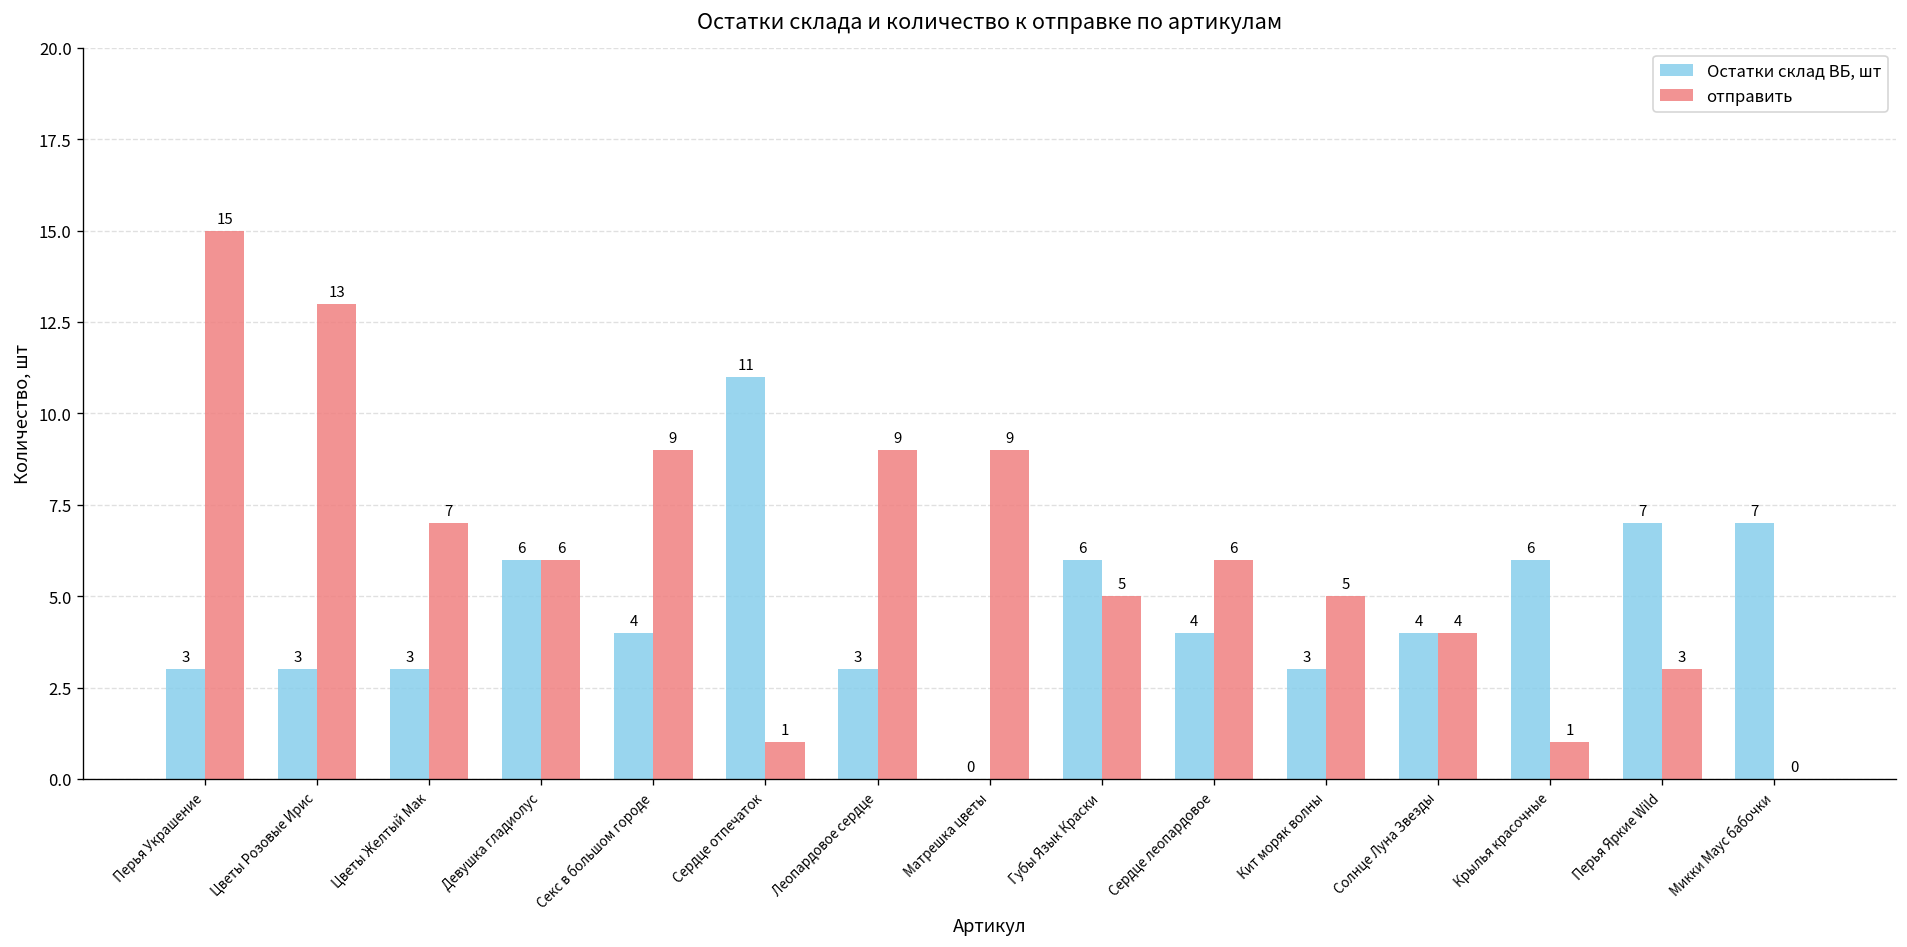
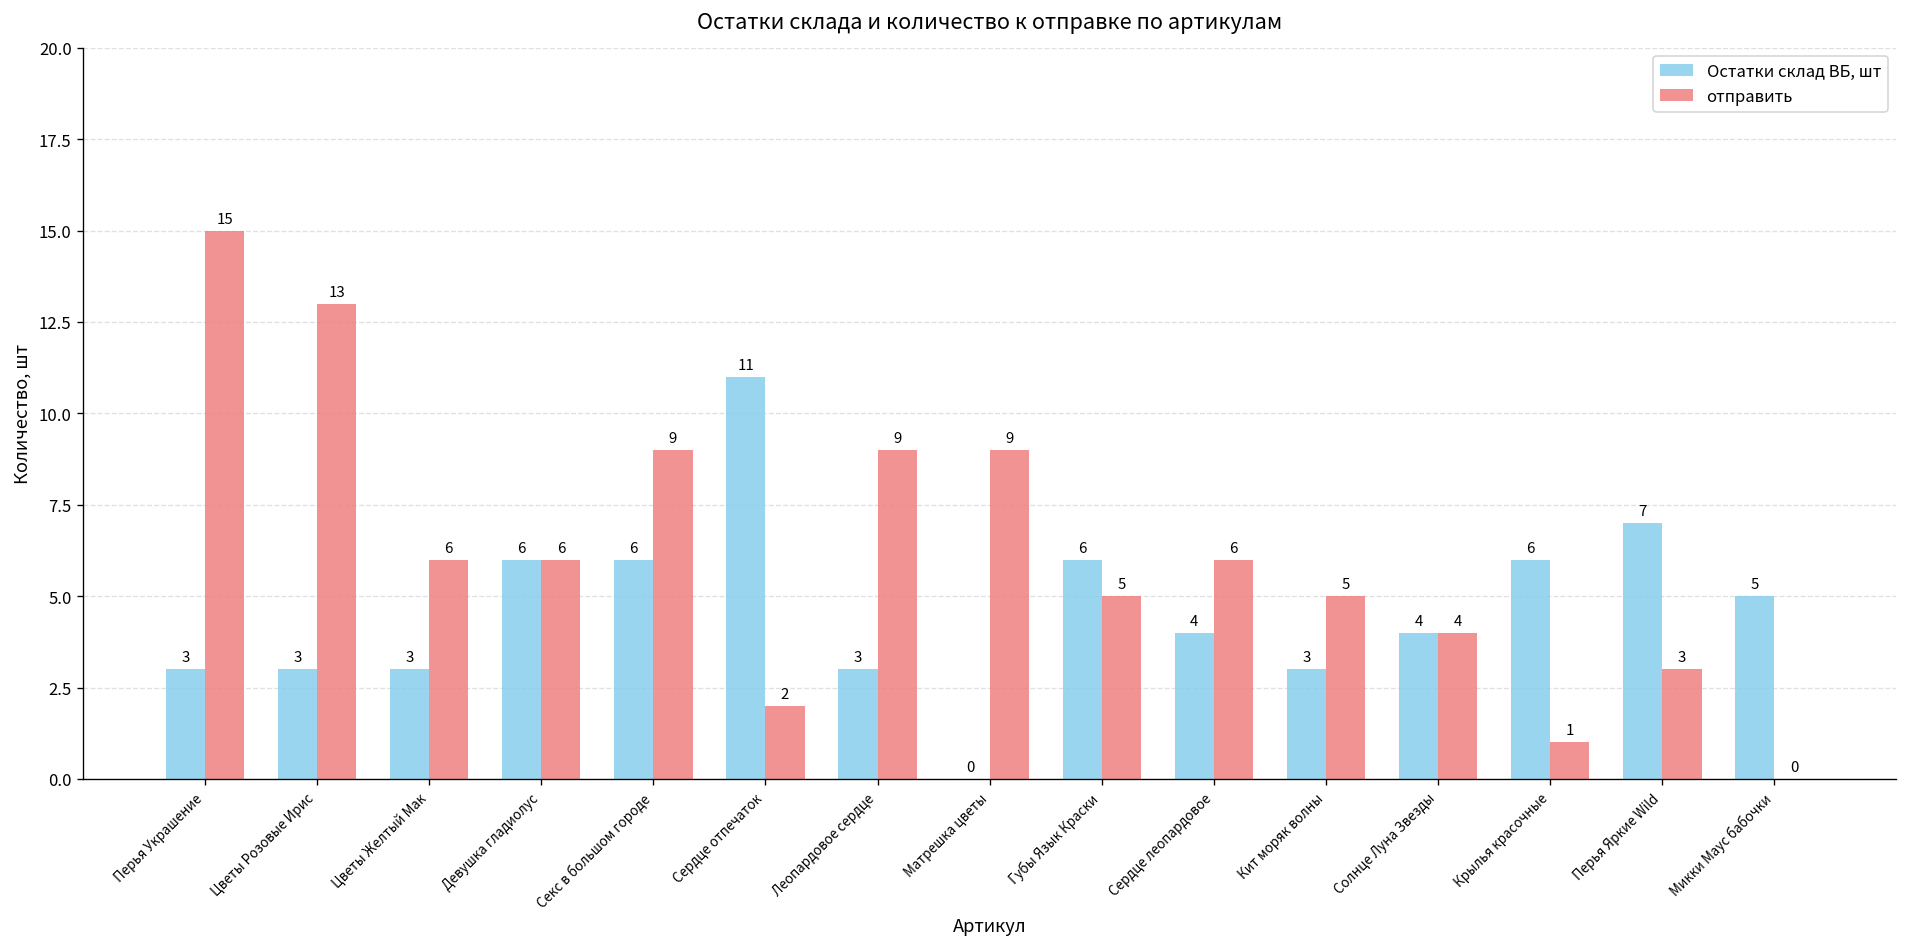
  {
    "Остатки склад ВБ, шт": {
      "Перья Украшение": 3,
      "Цветы Розовые Ирис": 3,
      "Цветы Желтый Мак": 3,
      "Девушка гладиолус": 6,
-     "Секс в большом городе": 4,
+     "Секс в большом городе": 6,
      "Сердце отпечаток": 11,
      "Леопардовое сердце": 3,
      "Матрешка цветы": 0,
      "Губы Язык Краски": 6,
      "Сердце леопардовое": 4,
      "Кит моряк волны": 3,
      "Солнце Луна Звезды": 4,
      "Крылья красочные": 6,
      "Перья Яркие Wild": 7,
-     "Микки Маус бабочки": 7
+     "Микки Маус бабочки": 5
    },
    "отправить": {
      "Перья Украшение": 15,
      "Цветы Розовые Ирис": 13,
-     "Цветы Желтый Мак": 7,
+     "Цветы Желтый Мак": 6,
      "Девушка гладиолус": 6,
      "Секс в большом городе": 9,
-     "Сердце отпечаток": 1,
+     "Сердце отпечаток": 2,
      "Леопардовое сердце": 9,
      "Матрешка цветы": 9,
      "Губы Язык Краски": 5,
      "Сердце леопардовое": 6,
      "Кит моряк волны": 5,
      "Солнце Луна Звезды": 4,
      "Крылья красочные": 1,
      "Перья Яркие Wild": 3,
      "Микки Маус бабочки": 0
    }
  }
